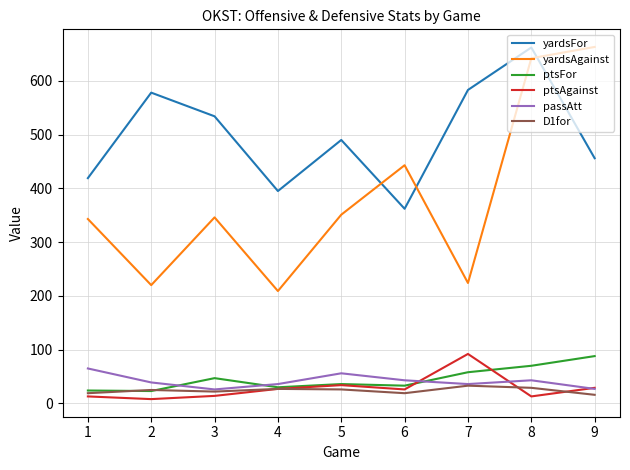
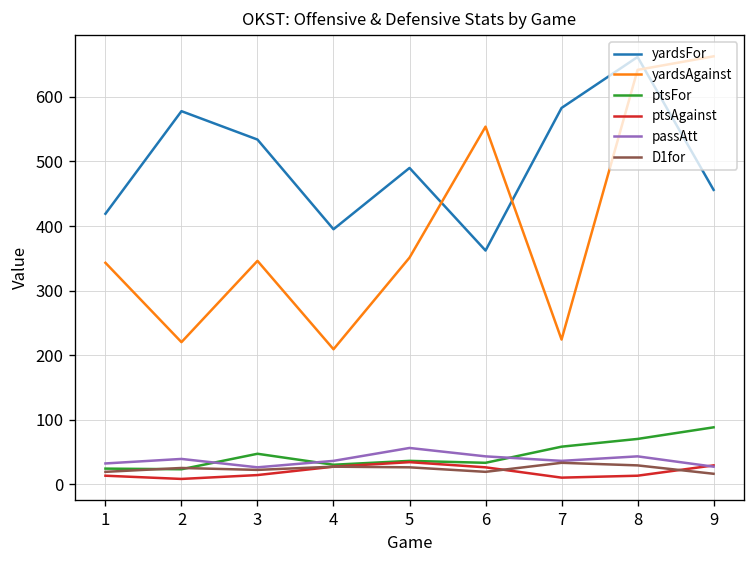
  {
    "yardsFor": {
      "1": 420,
      "2": 580,
      "3": 530,
      "4": 400,
      "5": 490,
      "6": 360,
      "7": 580,
      "9": 460
    },
    "yardsAgainst": {
      "1": 340,
      "2": 220,
      "3": 350,
      "4": 210,
      "5": 350,
-     "6": 440,
+     "6": 550,
      "7": 220
    },
    "ptsFor": {
      "1": 20,
      "3": 50,
      "6": 30,
      "7": 60,
      "8": 70,
      "9": 90
    },
    "ptsAgainst": {
      "1": 10,
      "2": 10,
      "3": 10,
      "6": 30,
-     "7": 90,
+     "7": 10,
      "8": 10
    },
    "passAtt": {
-     "1": 70,
+     "1": 30,
      "2": 40,
      "4": 40,
      "5": 60,
      "6": 40,
      "8": 40
    },
    "D1for": {
      "1": 20,
      "5": 30,
      "6": 20,
      "8": 30,
      "9": 20
    }
  }
